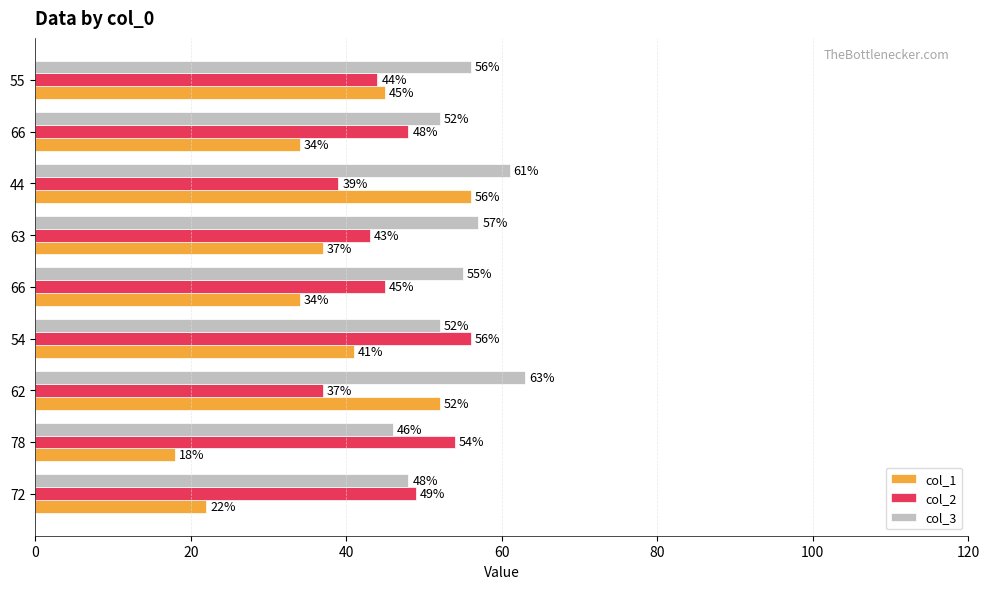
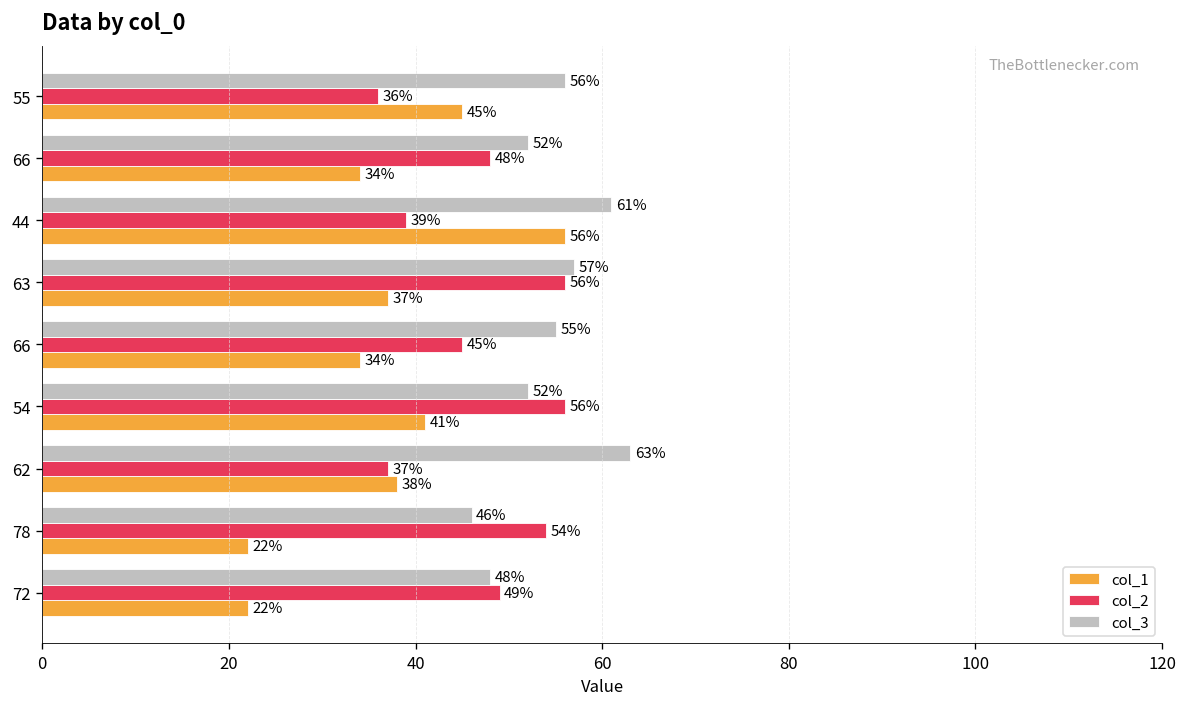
  {
    "col_1": {
      "55": "45%",
      "44": "56%",
      "63": "37%",
      "54": "41%",
-     "62": "52%",
-     "78": "18%",
+     "62": "38%",
+     "78": "22%",
      "72": "22%"
    },
    "col_2": {
-     "55": "44%",
+     "55": "36%",
      "44": "39%",
-     "63": "43%",
+     "63": "56%",
      "54": "56%",
      "62": "37%",
      "78": "54%",
      "72": "49%"
    },
    "col_3": {
      "55": "56%",
      "44": "61%",
      "63": "57%",
      "54": "52%",
      "62": "63%",
      "78": "46%",
      "72": "48%"
    }
  }
